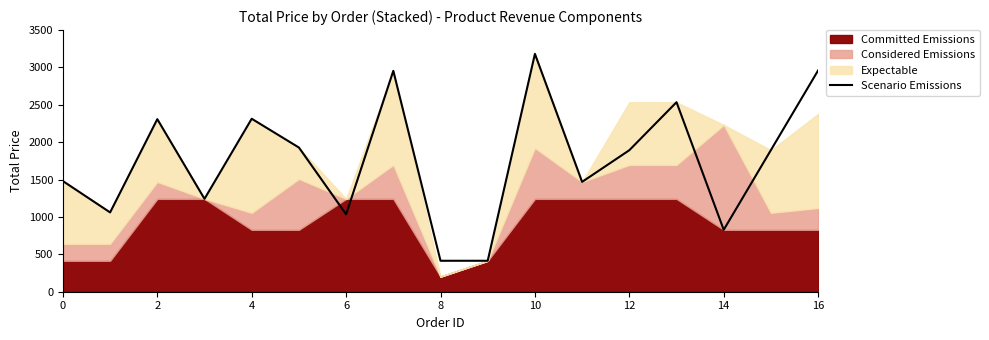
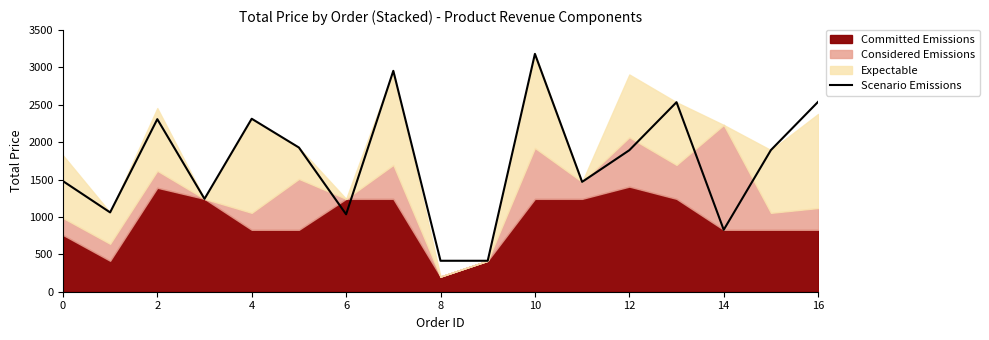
  {
    "Committed Emissions": {
-     "0": 400,
-     "2": 1200,
+     "0": 800,
+     "2": 1400,
      "4": 800,
      "10": 1200,
-     "12": 1200,
+     "12": 1400,
      "16": 800
    },
    "Scenario Emissions": {
      "6": 1000,
      "8": 400,
      "12": 1900,
-     "16": 3000
+     "16": 2500
    },
    "Considered Emissions": {
      "0": 200,
      "2": 200,
      "4": 200,
      "10": 700,
-     "12": 500,
+     "12": 700,
      "16": 300
    },
    "Expectable": {
      "12": 800,
      "16": 1300
    }
  }
